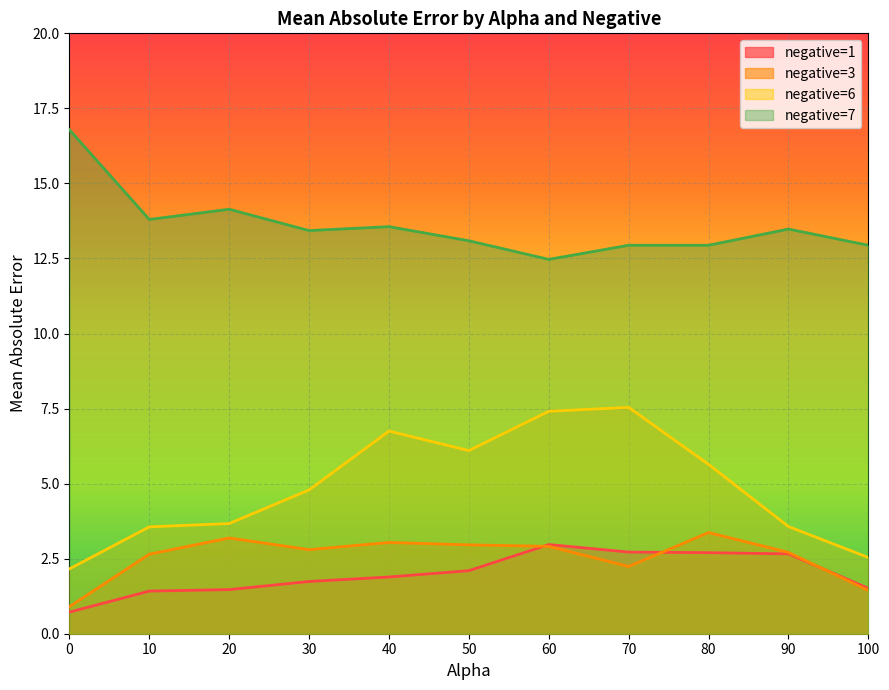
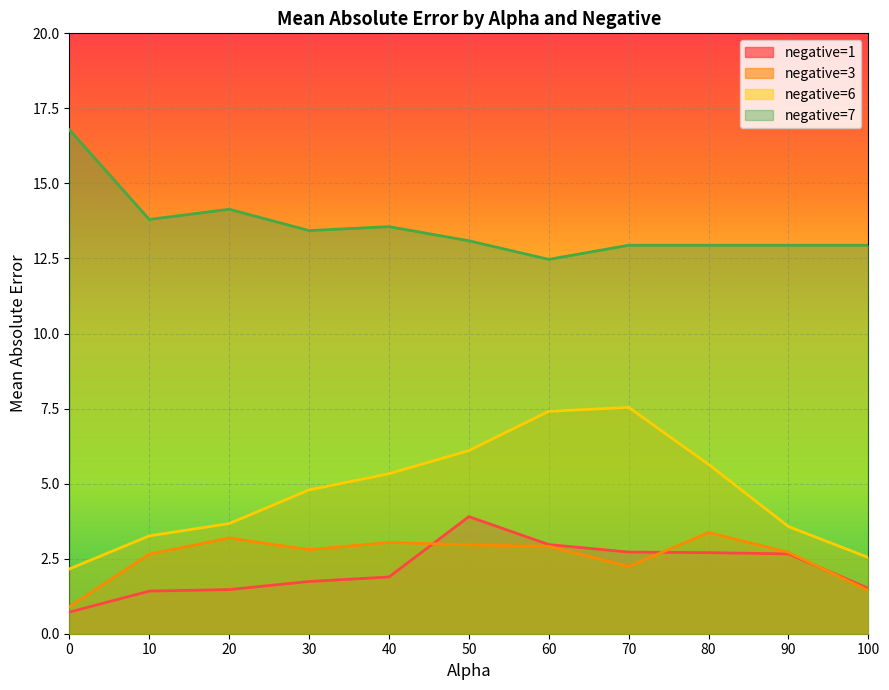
  {
    "negative=1": {
      "0": 0.7,
      "10": 1.4,
      "20": 1.5,
      "30": 1.7,
      "40": 1.9,
-     "50": 2.1,
+     "50": 3.9,
      "70": 2.7,
      "80": 2.7
    },
    "negative=3": {
      "0": 0.9,
      "10": 2.7,
      "20": 3.2,
      "30": 2.8,
      "40": 3.0,
      "50": 3.0,
      "70": 2.2,
      "80": 3.4
    },
    "negative=6": {
      "0": 2.2,
-     "10": 3.6,
+     "10": 3.3,
      "20": 3.7,
      "30": 4.8,
-     "40": 6.8,
+     "40": 5.3,
      "50": 6.1,
      "60": 7.4,
      "70": 7.5,
      "80": 5.6,
      "90": 3.6,
      "100": 2.5
    },
    "negative=7": {
      "0": 16.8,
      "10": 13.8,
      "20": 14.1,
      "30": 13.4,
      "40": 13.6,
      "50": 13.1,
      "60": 12.5,
      "70": 12.9,
      "80": 12.9,
-     "90": 13.5,
+     "90": 12.9,
      "100": 12.9
    }
  }
